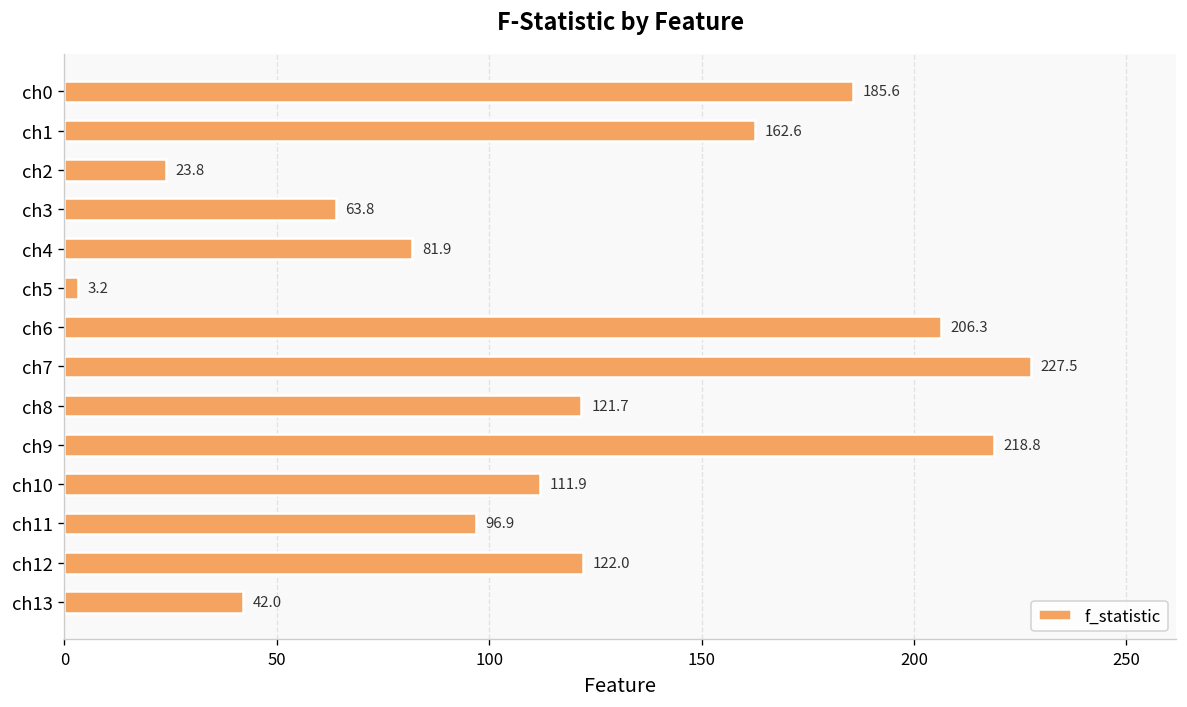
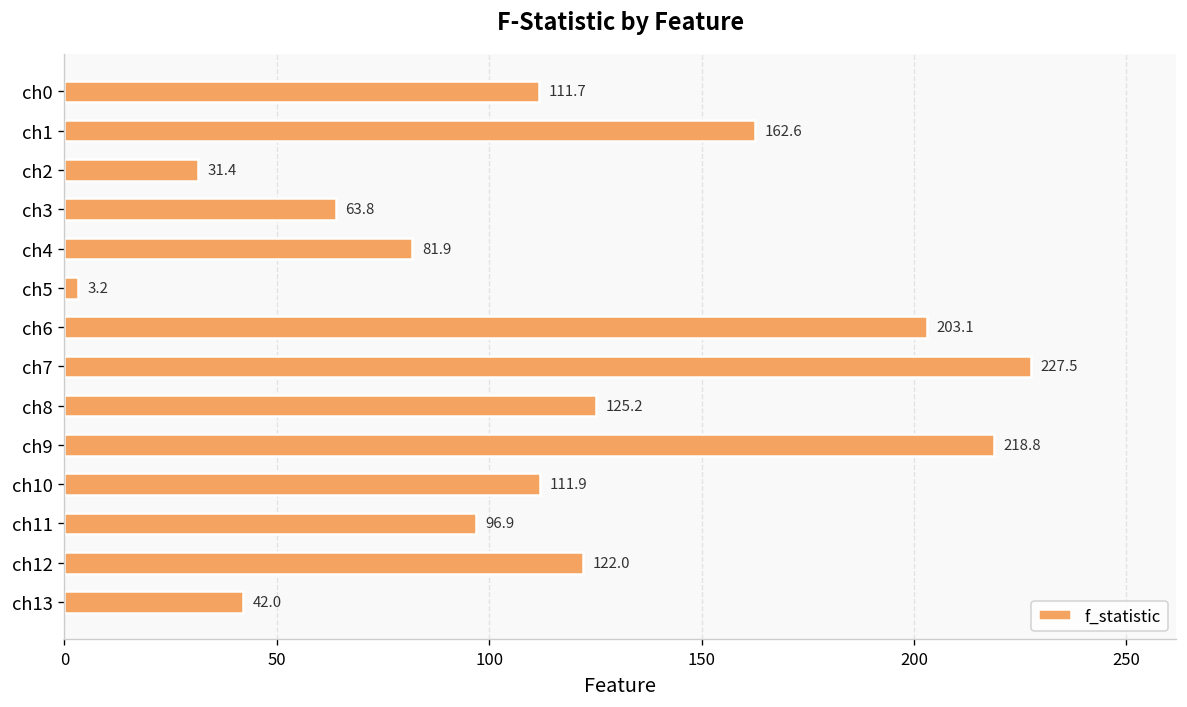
  {
-   "ch0": 185.6,
+   "ch0": 111.7,
    "ch1": 162.6,
-   "ch2": 23.8,
+   "ch2": 31.4,
    "ch3": 63.8,
    "ch4": 81.9,
    "ch5": 3.2,
-   "ch6": 206.3,
+   "ch6": 203.1,
    "ch7": 227.5,
-   "ch8": 121.7,
+   "ch8": 125.2,
    "ch9": 218.8,
    "ch10": 111.9,
    "ch11": 96.9,
    "ch12": 122.0,
    "ch13": 42.0
  }
